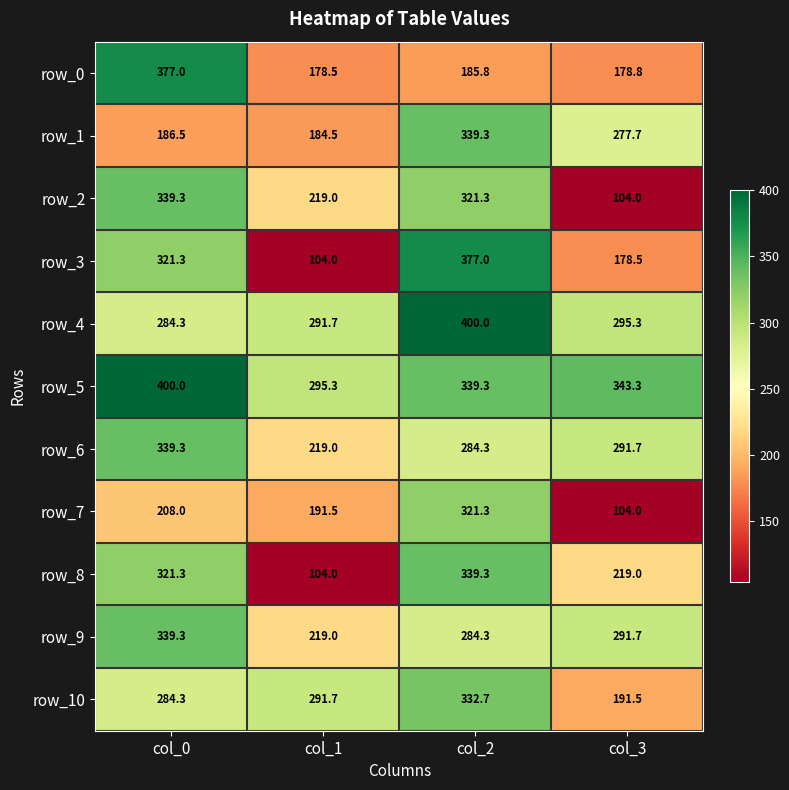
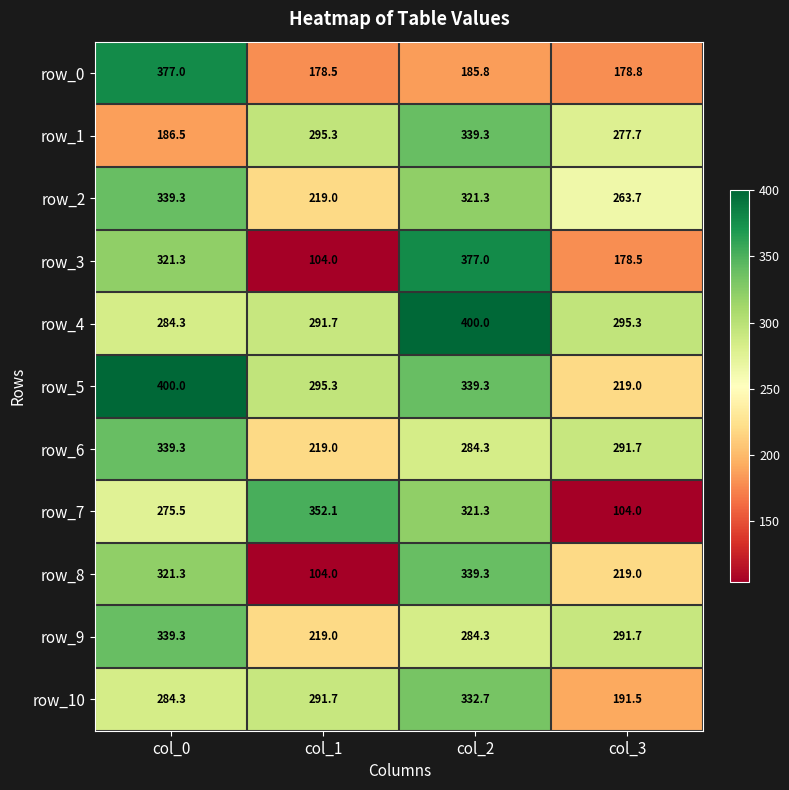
  {
    "row_0": {
      "col_0": 377.0,
      "col_1": 178.5,
      "col_2": 185.8,
      "col_3": 178.8
    },
    "row_1": {
      "col_0": 186.5,
-     "col_1": 184.5,
+     "col_1": 295.3,
      "col_2": 339.3,
      "col_3": 277.7
    },
    "row_2": {
      "col_0": 339.3,
      "col_1": 219.0,
      "col_2": 321.3,
-     "col_3": 104.0
+     "col_3": 263.7
    },
    "row_3": {
      "col_0": 321.3,
      "col_1": 104.0,
      "col_2": 377.0,
      "col_3": 178.5
    },
    "row_4": {
      "col_0": 284.3,
      "col_1": 291.7,
      "col_2": 400.0,
      "col_3": 295.3
    },
    "row_5": {
      "col_0": 400.0,
      "col_1": 295.3,
      "col_2": 339.3,
-     "col_3": 343.3
+     "col_3": 219.0
    },
    "row_6": {
      "col_0": 339.3,
      "col_1": 219.0,
      "col_2": 284.3,
      "col_3": 291.7
    },
    "row_7": {
-     "col_0": 208.0,
-     "col_1": 191.5,
+     "col_0": 275.5,
+     "col_1": 352.1,
      "col_2": 321.3,
      "col_3": 104.0
    },
    "row_8": {
      "col_0": 321.3,
      "col_1": 104.0,
      "col_2": 339.3,
      "col_3": 219.0
    },
    "row_9": {
      "col_0": 339.3,
      "col_1": 219.0,
      "col_2": 284.3,
      "col_3": 291.7
    },
    "row_10": {
      "col_0": 284.3,
      "col_1": 291.7,
      "col_2": 332.7,
      "col_3": 191.5
    }
  }
